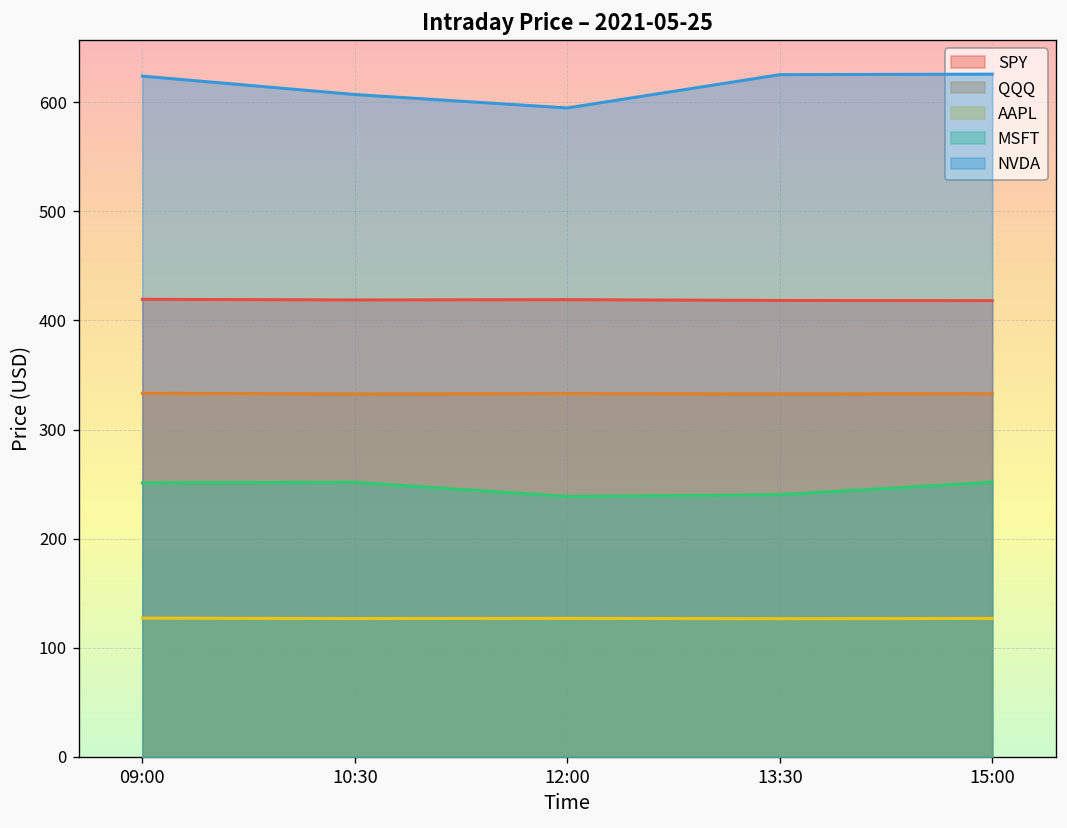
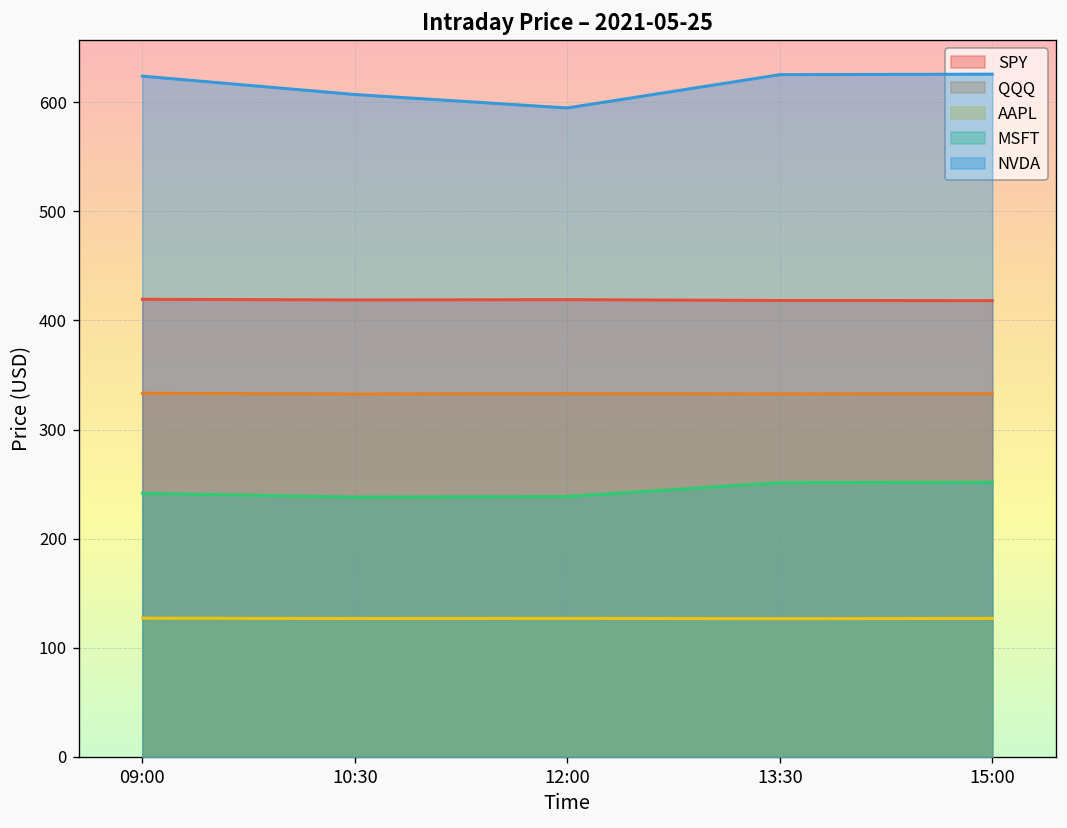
  {
    "MSFT": {
-     "09:00": 250,
-     "10:30": 250,
+     "09:00": 240,
+     "10:30": 240,
      "12:00": 240,
-     "13:30": 240,
+     "13:30": 250,
      "15:00": 250
    },
    "NVDA": {
      "09:00": 620,
      "10:30": 610,
      "12:00": 590,
      "13:30": 630
    }
  }
